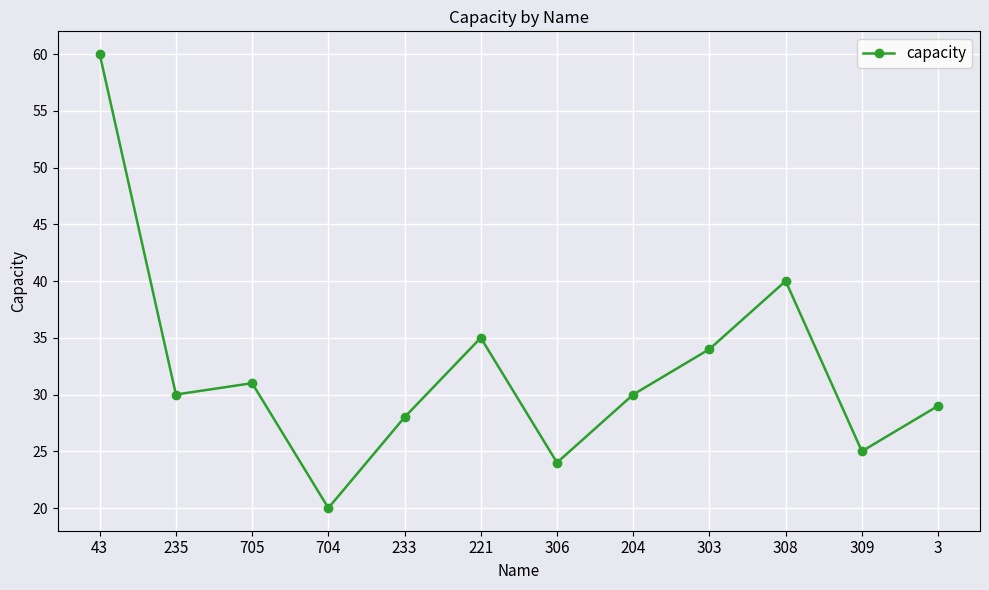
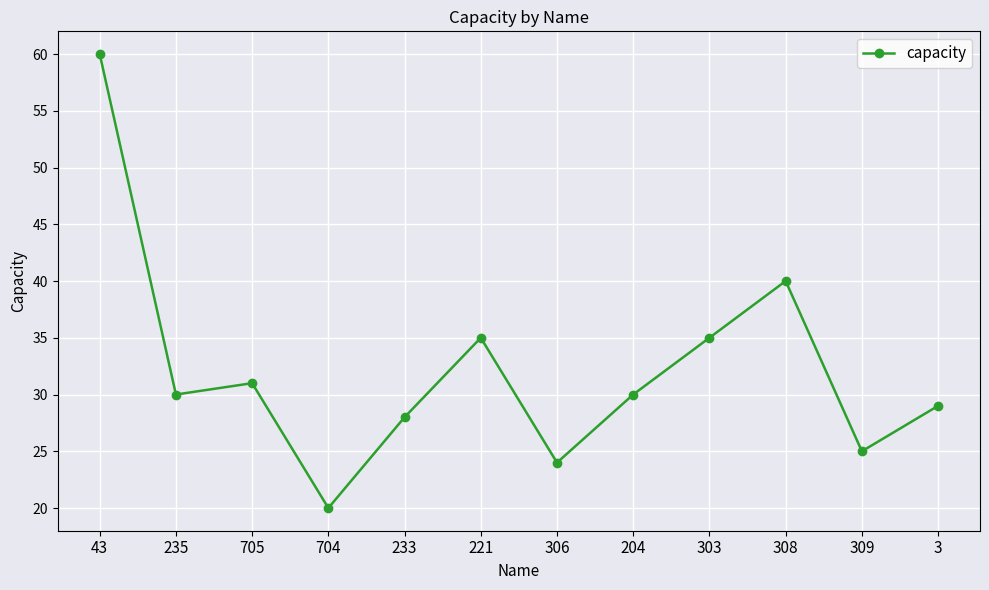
  {
    "43": 60,
    "235": 30,
    "705": 31,
    "704": 20,
    "233": 28,
    "221": 35,
    "306": 24,
    "204": 30,
-   "303": 34,
+   "303": 35,
    "308": 40,
    "309": 25,
    "3": 29
  }
